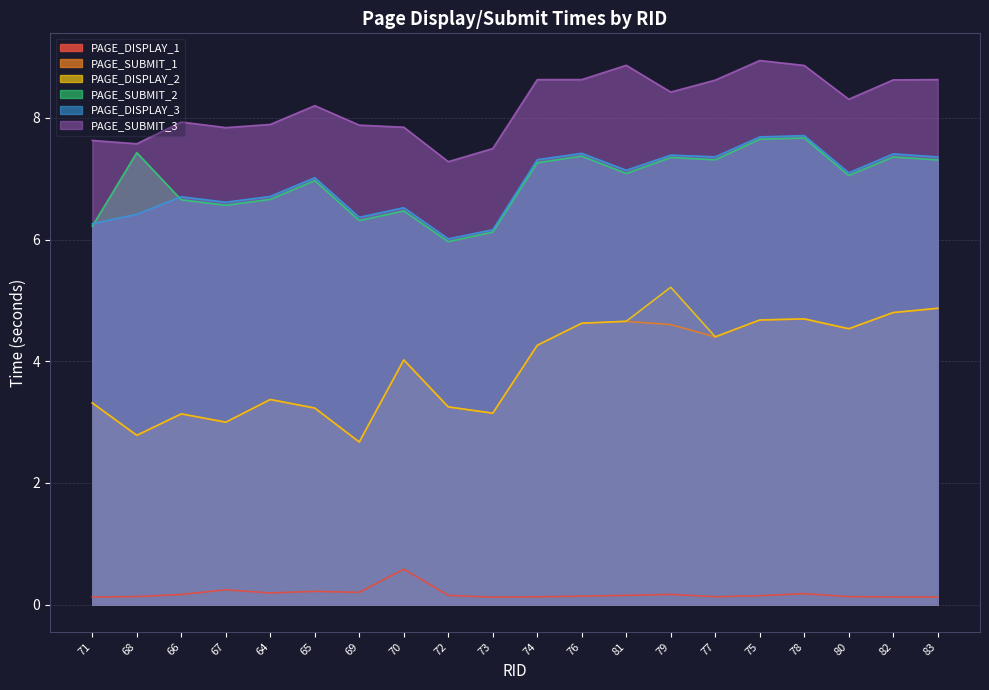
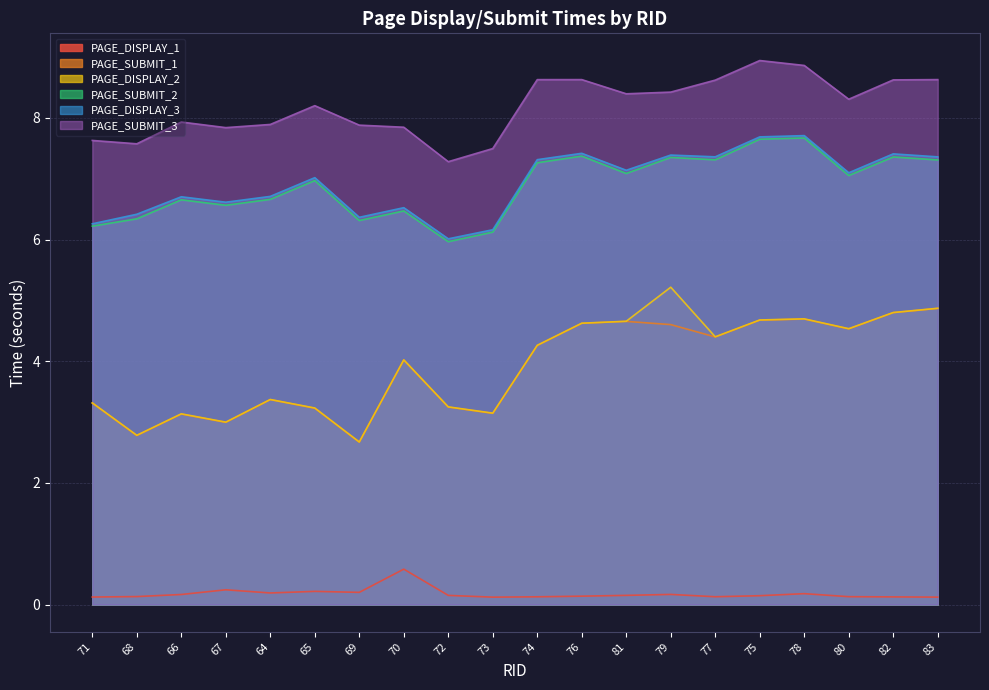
  {
    "PAGE_DISPLAY_2": {
      "79": 5.2
    },
    "PAGE_SUBMIT_2": {
-     "68": 7.4,
+     "68": 6.3,
      "66": 6.7,
      "67": 6.6,
      "64": 6.7,
      "65": 7.0,
      "69": 6.3,
      "70": 6.5,
      "72": 6.0,
      "74": 7.3,
      "76": 7.4,
      "81": 7.1,
      "77": 7.3,
      "80": 7.1,
      "82": 7.4,
      "83": 7.3
    },
    "PAGE_DISPLAY_3": {
      "68": 6.4,
      "66": 6.7,
      "67": 6.6,
      "64": 6.7,
      "65": 7.0,
      "69": 6.4,
      "70": 6.5,
      "72": 6.0,
      "74": 7.3,
      "76": 7.4,
      "81": 7.1,
      "77": 7.4,
      "80": 7.1,
      "82": 7.4,
      "83": 7.4
    },
    "PAGE_SUBMIT_3": {
      "71": 7.6,
      "68": 7.6,
      "67": 7.8,
      "64": 7.9,
      "65": 8.2,
      "69": 7.9,
      "70": 7.8,
      "72": 7.3,
      "73": 7.5,
      "74": 8.6,
      "76": 8.6,
-     "81": 8.9,
+     "81": 8.4,
      "79": 8.4,
      "77": 8.6,
      "75": 8.9,
      "78": 8.9,
      "80": 8.3,
      "82": 8.6,
      "83": 8.6
    }
  }
